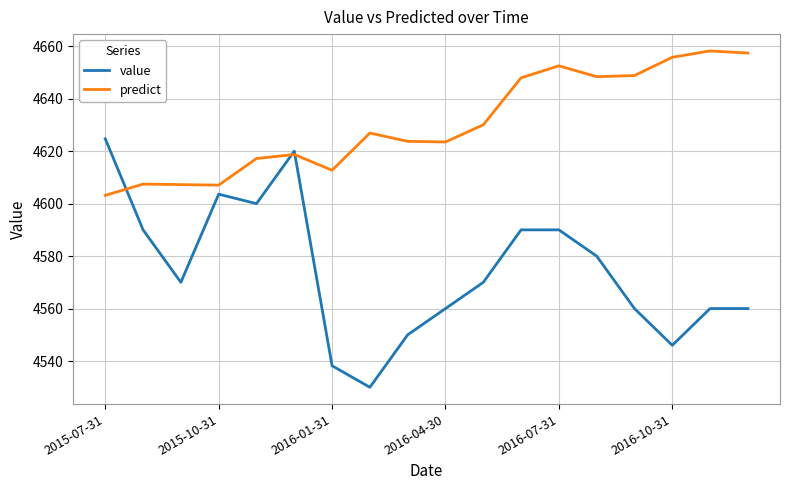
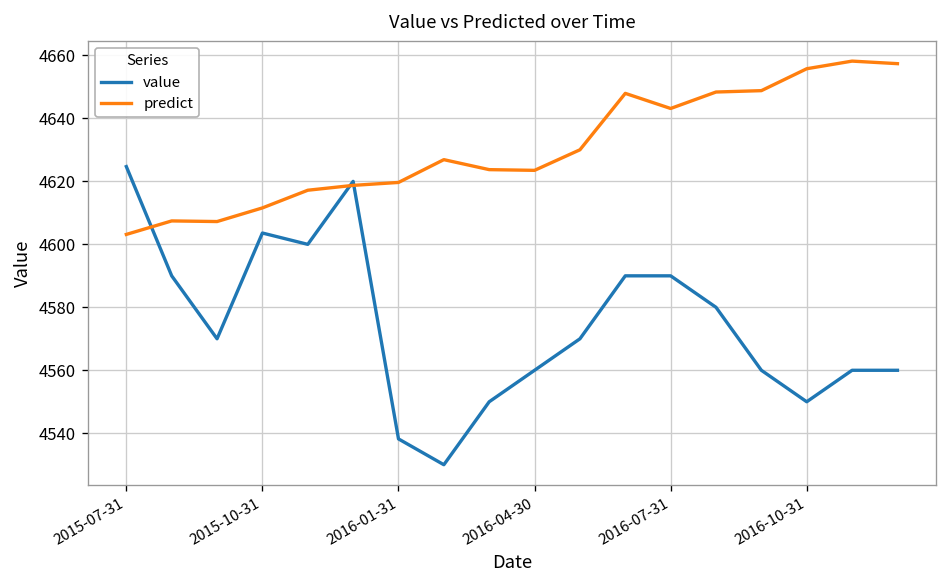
  {
    "value": {
      "2015-07-31": 4625,
      "2015-10-31": 4604,
      "2016-01-31": 4538,
      "2016-04-30": 4560,
      "2016-07-31": 4590,
-     "2016-10-31": 4546
+     "2016-10-31": 4550
    },
    "predict": {
      "2015-07-31": 4603,
-     "2015-10-31": 4607,
-     "2016-01-31": 4613,
+     "2015-10-31": 4612,
+     "2016-01-31": 4620,
      "2016-04-30": 4624,
-     "2016-07-31": 4653,
+     "2016-07-31": 4643,
      "2016-10-31": 4656
    }
  }
